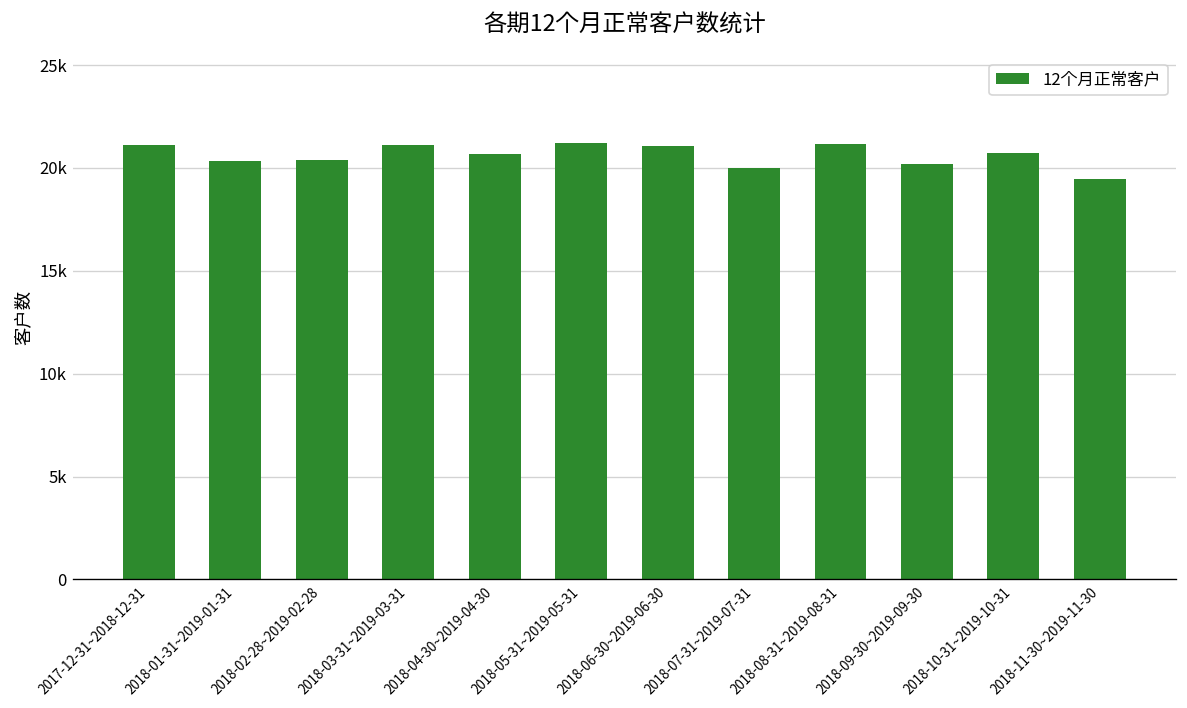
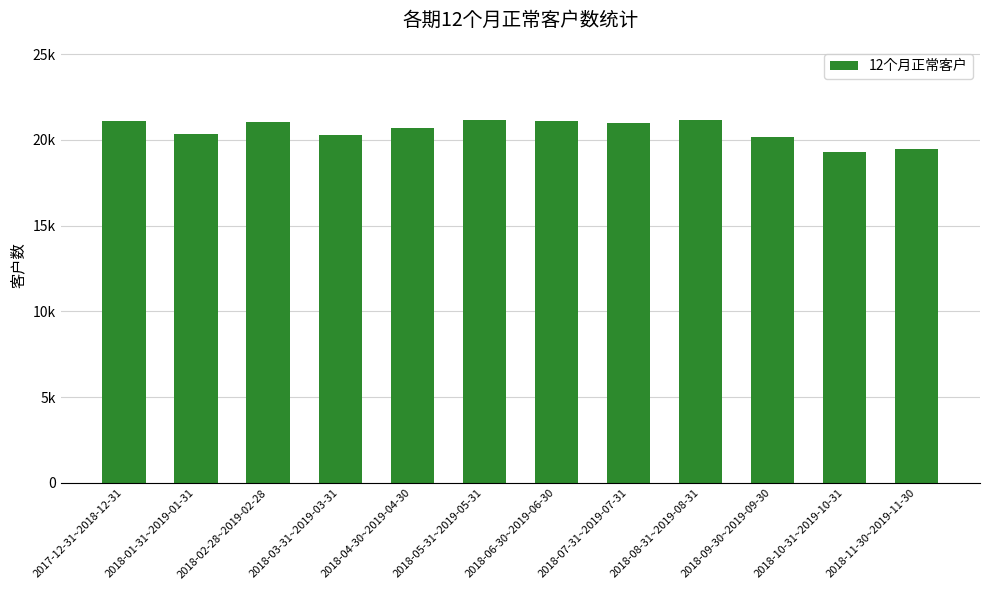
  {
    "2017-12-31~2018-12-31": 21100,
    "2018-01-31~2019-01-31": 20300,
-   "2018-02-28~2019-02-28": 20400,
-   "2018-03-31~2019-03-31": 21100,
+   "2018-02-28~2019-02-28": 21000,
+   "2018-03-31~2019-03-31": 20300,
    "2018-04-30~2019-04-30": 20700,
    "2018-05-31~2019-05-31": 21200,
    "2018-06-30~2019-06-30": 21100,
-   "2018-07-31~2019-07-31": 20000,
+   "2018-07-31~2019-07-31": 21000,
    "2018-08-31~2019-08-31": 21200,
    "2018-09-30~2019-09-30": 20200,
-   "2018-10-31~2019-10-31": 20700,
+   "2018-10-31~2019-10-31": 19300,
    "2018-11-30~2019-11-30": 19500
  }
